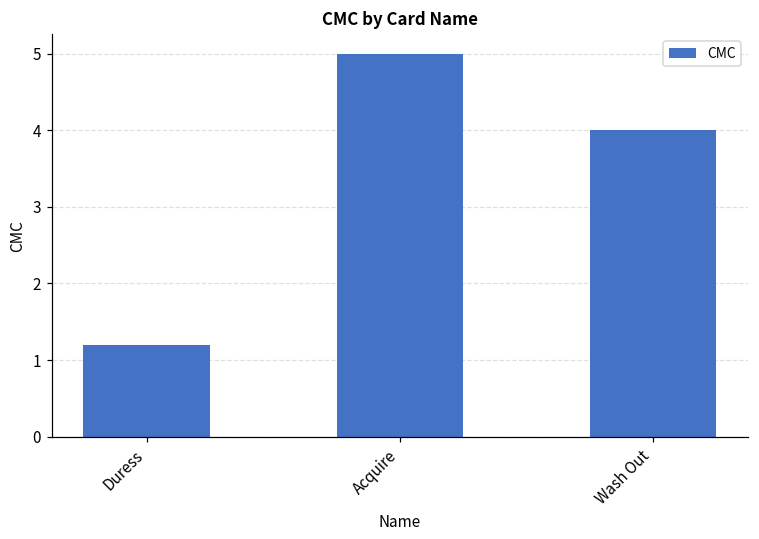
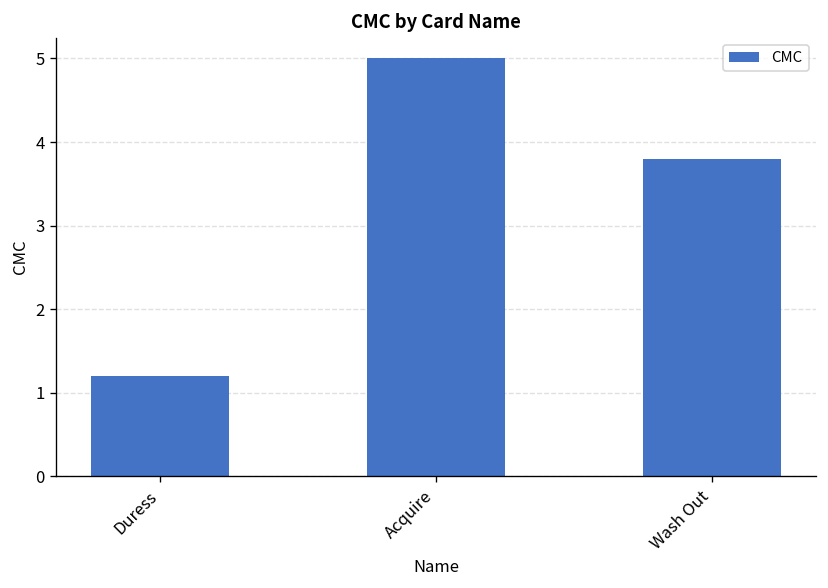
  {
    "Duress": 1.2,
    "Acquire": 5.0,
-   "Wash Out": 4.0
+   "Wash Out": 3.8
  }
